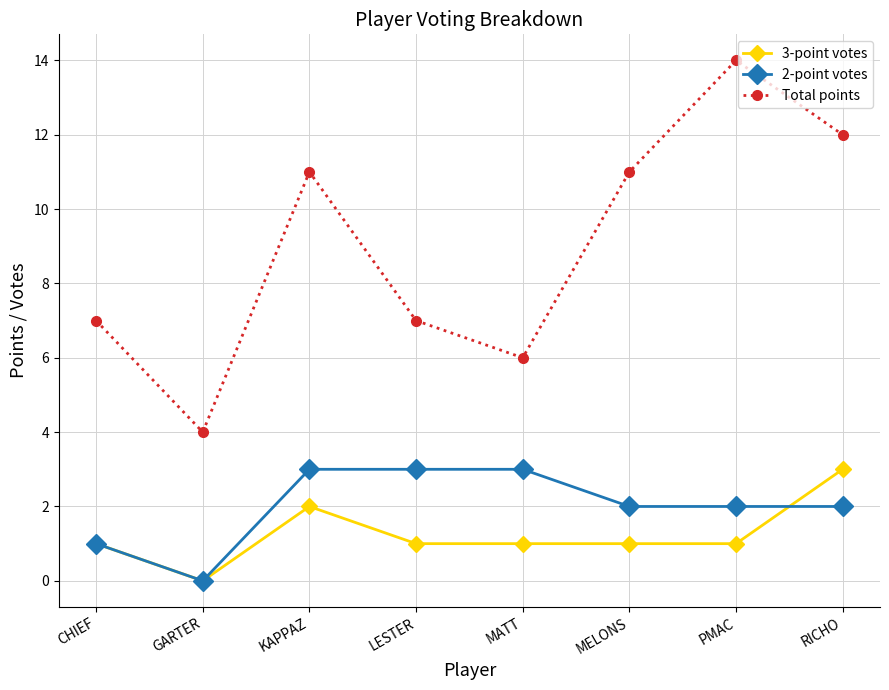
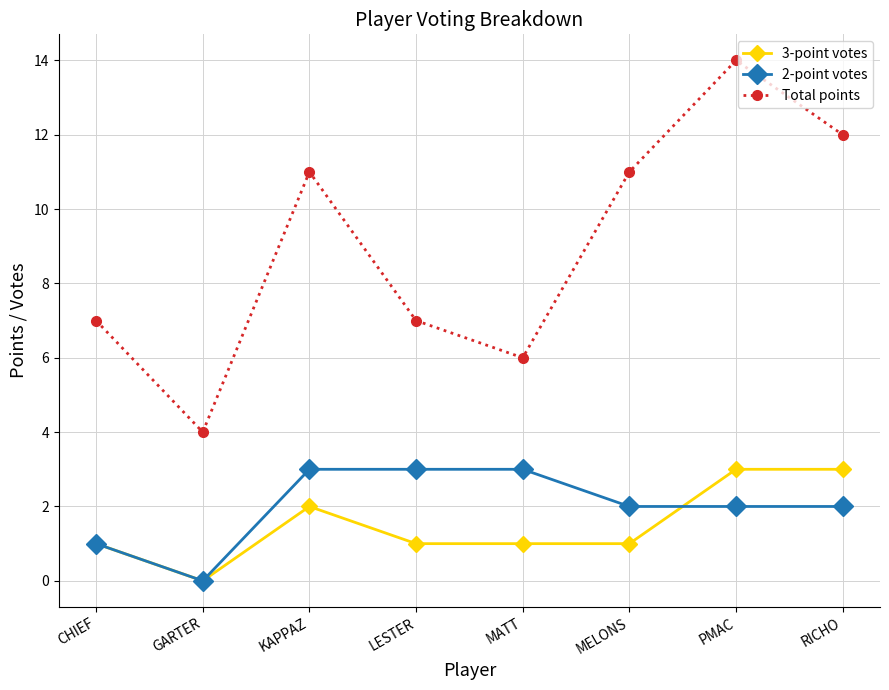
  {
    "3-point votes": {
      "KAPPAZ": 2,
      "LESTER": 1,
      "MATT": 1,
      "MELONS": 1,
-     "PMAC": 1,
+     "PMAC": 3,
      "RICHO": 3
    },
    "2-point votes": {
      "KAPPAZ": 3,
      "LESTER": 3,
      "MATT": 3,
      "MELONS": 2,
      "PMAC": 2,
      "RICHO": 2
    },
    "Total points": {
      "CHIEF": 7,
      "GARTER": 4,
      "KAPPAZ": 11,
      "LESTER": 7,
      "MATT": 6,
      "MELONS": 11,
      "PMAC": 14,
      "RICHO": 12
    }
  }
